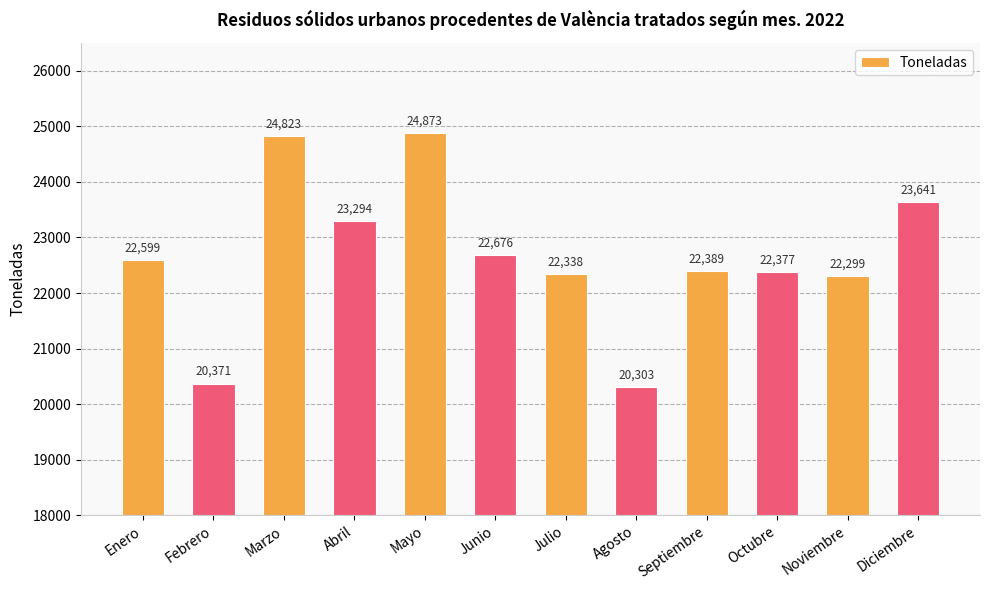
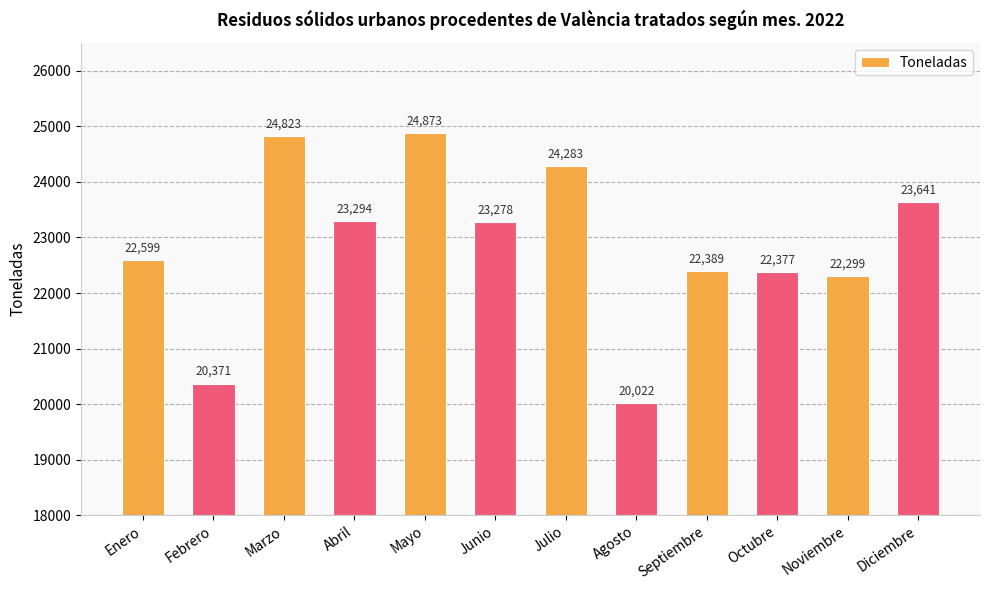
  {
    "Enero": "22,599",
    "Febrero": "20,371",
    "Marzo": "24,823",
    "Abril": "23,294",
    "Mayo": "24,873",
-   "Junio": "22,676",
-   "Julio": "22,338",
-   "Agosto": "20,303",
+   "Junio": "23,278",
+   "Julio": "24,283",
+   "Agosto": "20,022",
    "Septiembre": "22,389",
    "Octubre": "22,377",
    "Noviembre": "22,299",
    "Diciembre": "23,641"
  }
